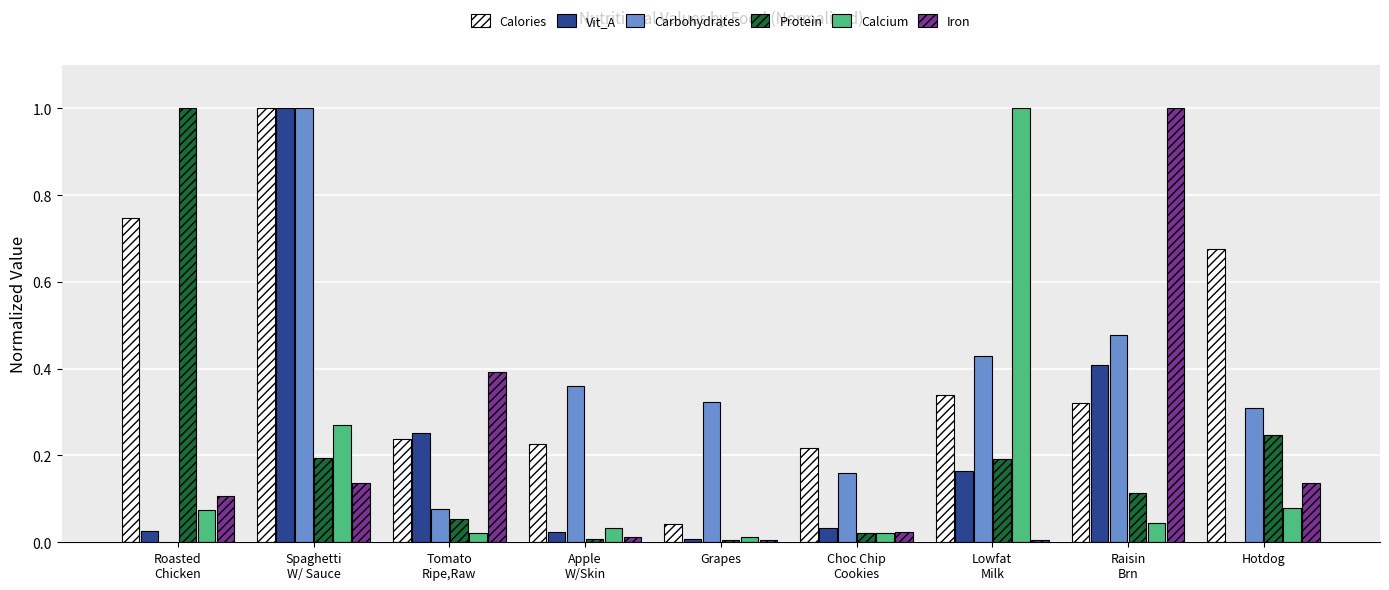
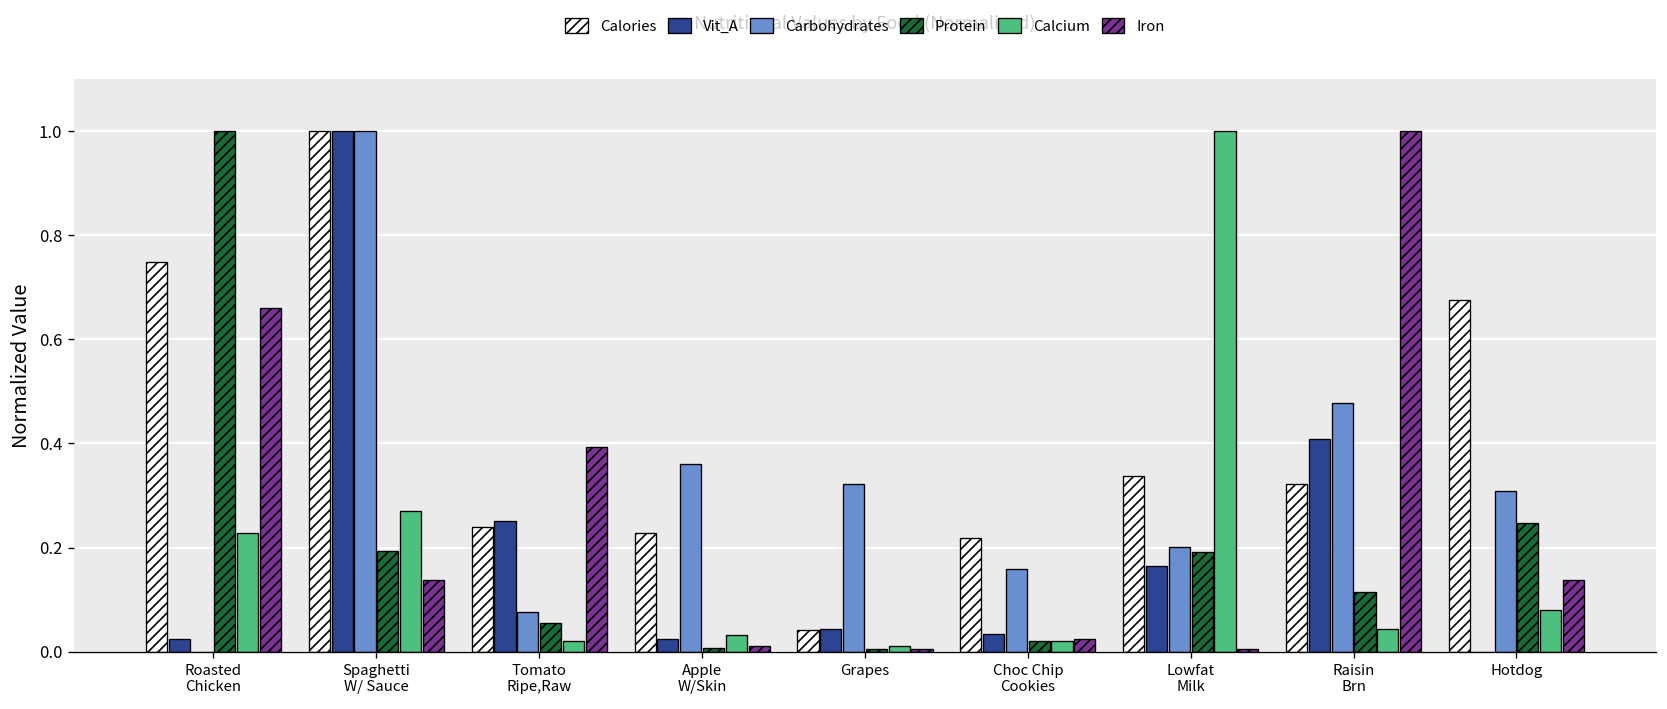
  {
    "Calories": {
      "Roasted Chicken": 0.75,
      "Spaghetti W/ Sauce": 1.00,
      "Tomato Ripe,Raw": 0.24,
      "Apple W/Skin": 0.23,
      "Grapes": 0.04,
      "Choc Chip Cookies": 0.22,
      "Lowfat Milk": 0.34,
      "Raisin Brn": 0.32,
      "Hotdog": 0.68
    },
    "Vit_A": {
      "Roasted Chicken": 0.03,
      "Spaghetti W/ Sauce": 1.00,
      "Tomato Ripe,Raw": 0.25,
      "Apple W/Skin": 0.02,
-     "Grapes": 0.01,
+     "Grapes": 0.04,
      "Choc Chip Cookies": 0.03,
      "Lowfat Milk": 0.16,
      "Raisin Brn": 0.41,
      "Hotdog": 0.00
    },
    "Carbohydrates": {
      "Roasted Chicken": 0.00,
      "Spaghetti W/ Sauce": 1.00,
      "Tomato Ripe,Raw": 0.08,
      "Apple W/Skin": 0.36,
      "Grapes": 0.32,
      "Choc Chip Cookies": 0.16,
-     "Lowfat Milk": 0.43,
+     "Lowfat Milk": 0.20,
      "Raisin Brn": 0.48,
      "Hotdog": 0.31
    },
    "Protein": {
      "Roasted Chicken": 1.00,
      "Spaghetti W/ Sauce": 0.19,
      "Tomato Ripe,Raw": 0.05,
      "Apple W/Skin": 0.01,
      "Choc Chip Cookies": 0.02,
      "Lowfat Milk": 0.19,
      "Raisin Brn": 0.11,
      "Hotdog": 0.25
    },
    "Calcium": {
-     "Roasted Chicken": 0.07,
+     "Roasted Chicken": 0.23,
      "Spaghetti W/ Sauce": 0.27,
      "Tomato Ripe,Raw": 0.02,
      "Apple W/Skin": 0.03,
      "Grapes": 0.01,
      "Choc Chip Cookies": 0.02,
      "Lowfat Milk": 1.00,
      "Raisin Brn": 0.04,
      "Hotdog": 0.08
    },
    "Iron": {
-     "Roasted Chicken": 0.11,
+     "Roasted Chicken": 0.66,
      "Spaghetti W/ Sauce": 0.14,
      "Tomato Ripe,Raw": 0.39,
      "Apple W/Skin": 0.01,
      "Grapes": 0.01,
      "Choc Chip Cookies": 0.02,
      "Lowfat Milk": 0.01,
      "Raisin Brn": 1.00,
      "Hotdog": 0.14
    }
  }
